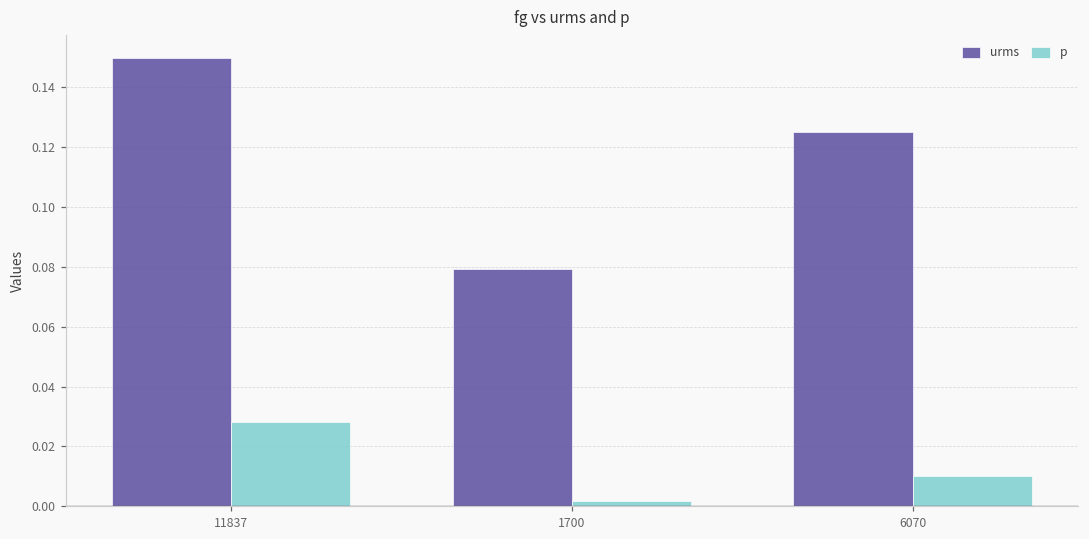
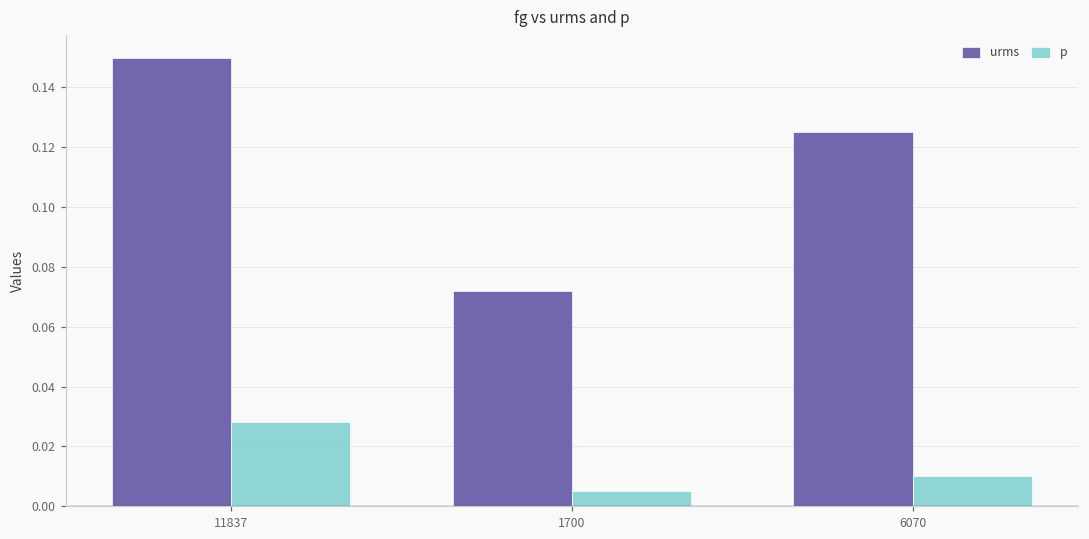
  {
    "urms": {
      "11837": 0.150,
-     "1700": 0.079,
+     "1700": 0.072,
      "6070": 0.125
    },
    "p": {
      "11837": 0.028,
-     "1700": 0.002,
+     "1700": 0.005,
      "6070": 0.010
    }
  }
